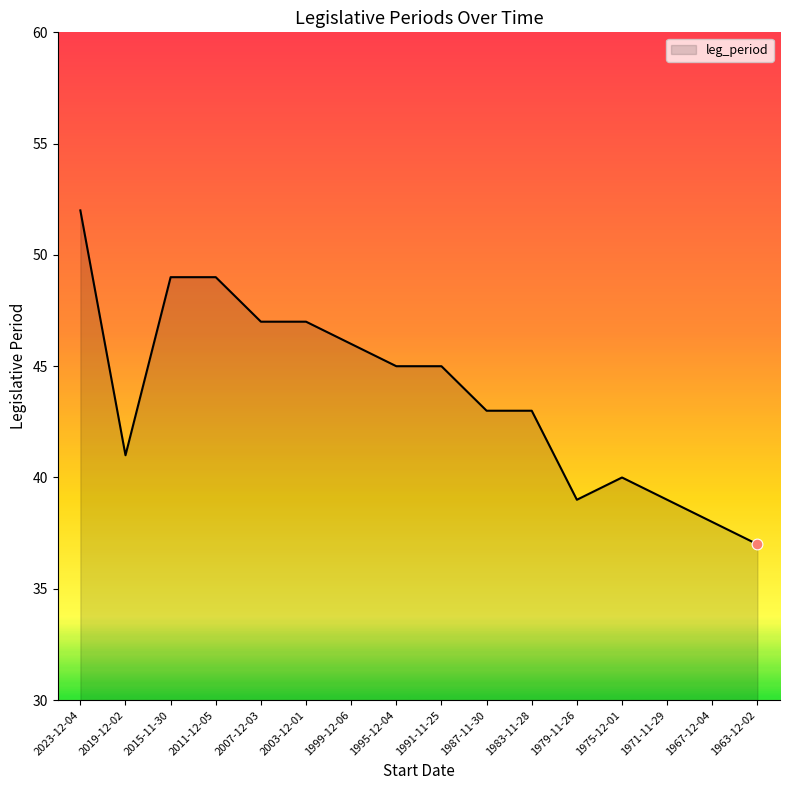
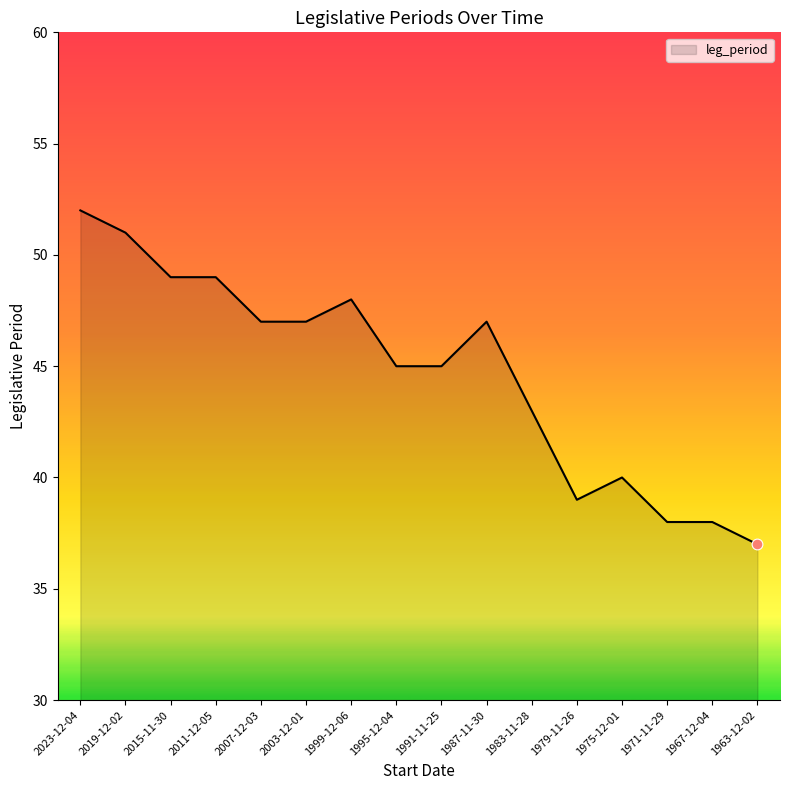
  {
    "leg_period": {
      "2023-12-04": 52,
-     "2019-12-02": 41,
+     "2019-12-02": 51,
      "2015-11-30": 49,
      "2011-12-05": 49,
      "2007-12-03": 47,
      "2003-12-01": 47,
-     "1999-12-06": 46,
+     "1999-12-06": 48,
      "1995-12-04": 45,
      "1991-11-25": 45,
-     "1987-11-30": 43,
+     "1987-11-30": 47,
      "1983-11-28": 43,
      "1979-11-26": 39,
      "1975-12-01": 40,
-     "1971-11-29": 39,
+     "1971-11-29": 38,
      "1967-12-04": 38
    }
  }
